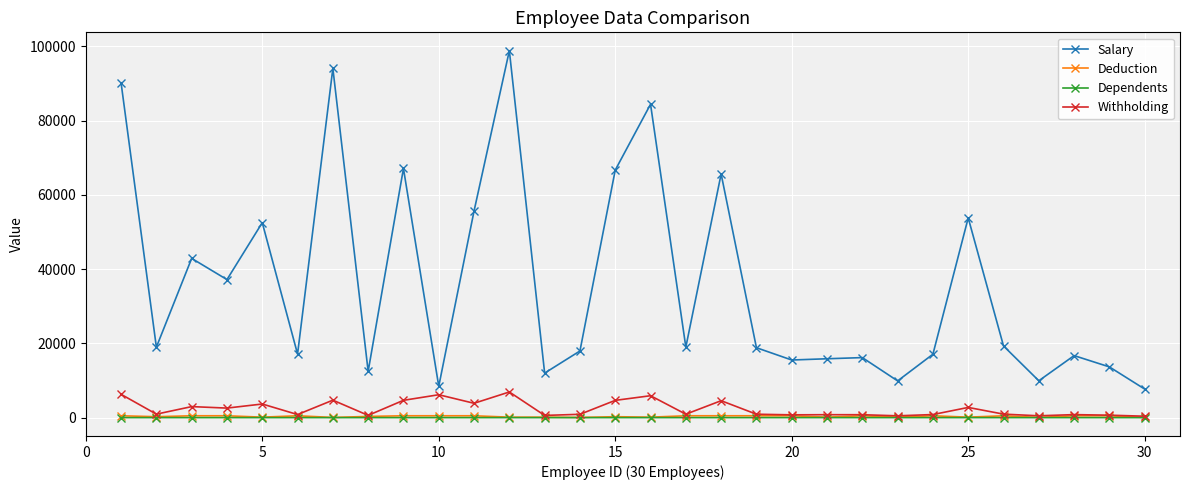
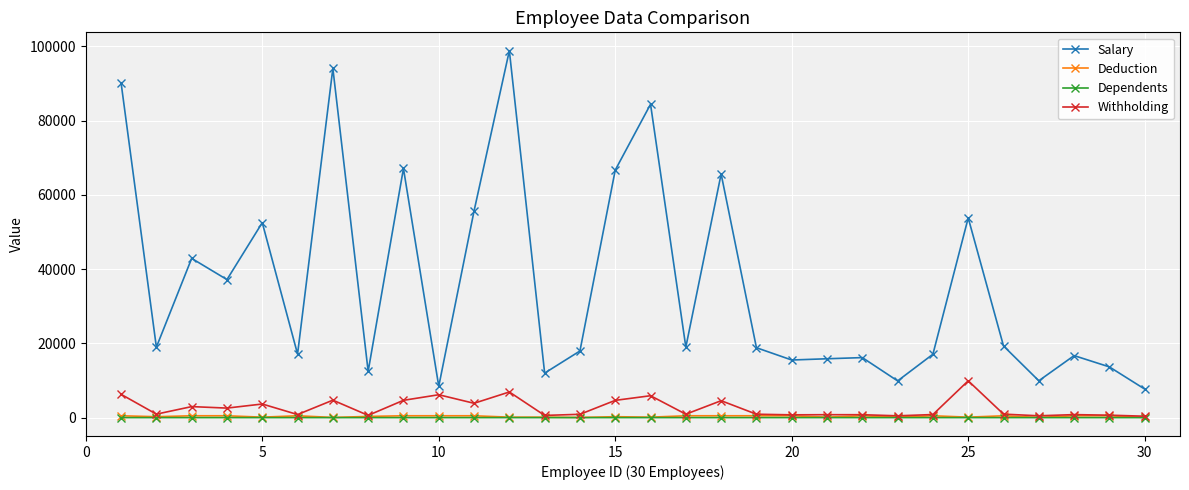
  {
    "Salary": {
      "5": 53000,
      "10": 8000,
      "15": 67000,
      "20": 16000,
      "25": 54000,
      "30": 8000
    },
    "Withholding": {
      "5": 4000,
      "10": 6000,
      "15": 5000,
-     "25": 3000
+     "25": 10000
    }
  }
